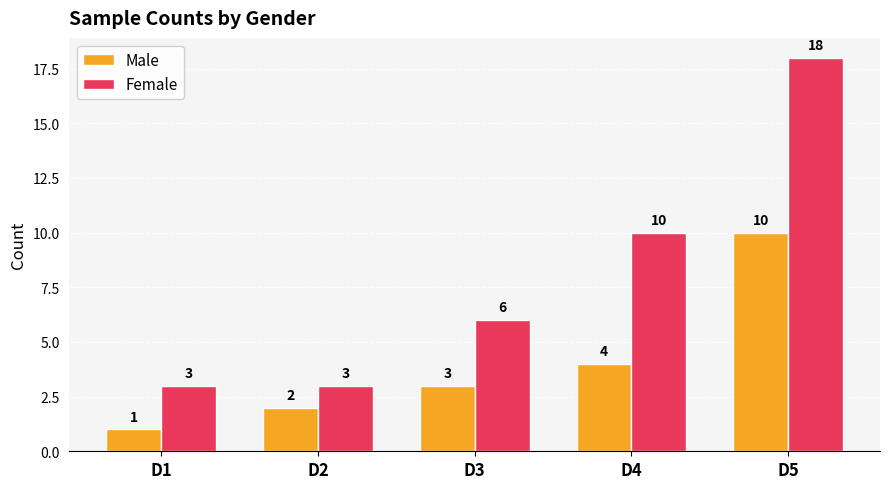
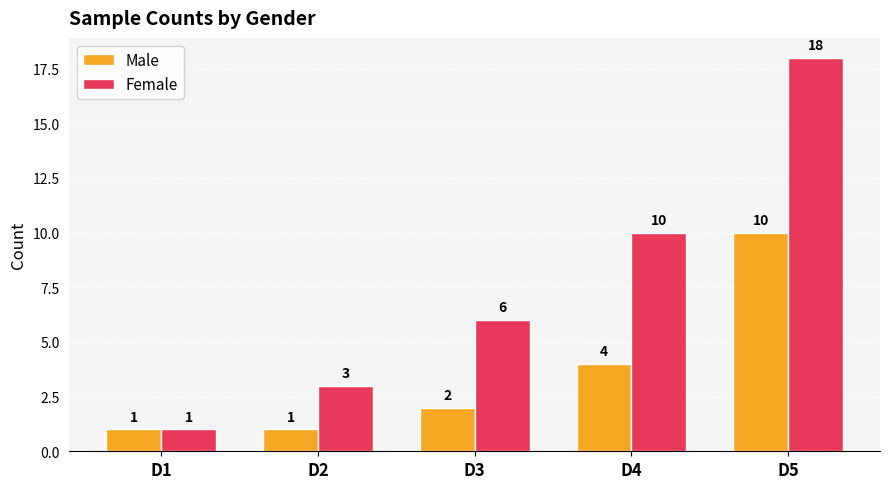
  {
    "Male": {
      "D1": 1,
-     "D2": 2,
-     "D3": 3,
+     "D2": 1,
+     "D3": 2,
      "D4": 4,
      "D5": 10
    },
    "Female": {
-     "D1": 3,
+     "D1": 1,
      "D2": 3,
      "D3": 6,
      "D4": 10,
      "D5": 18
    }
  }
